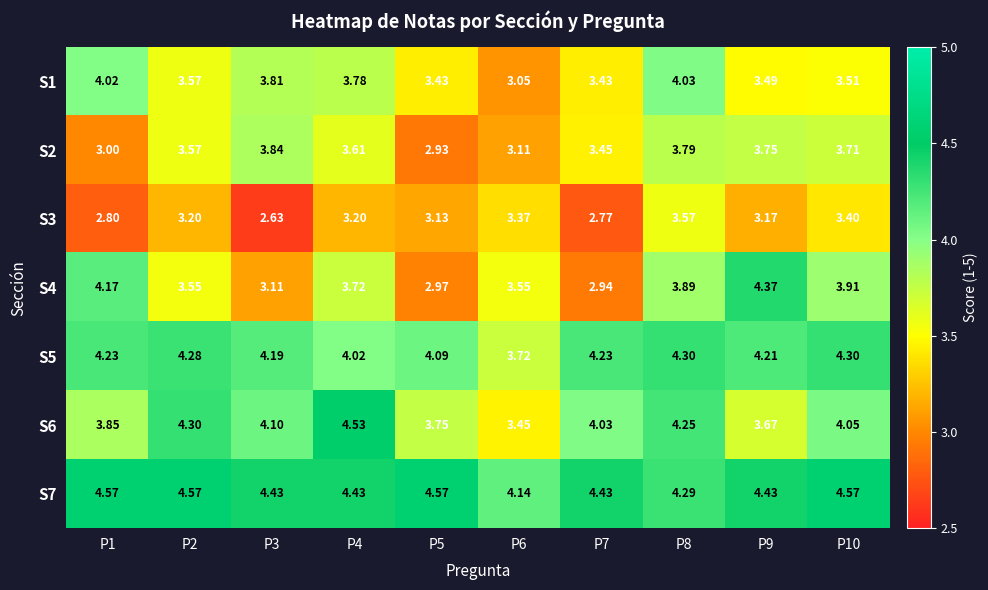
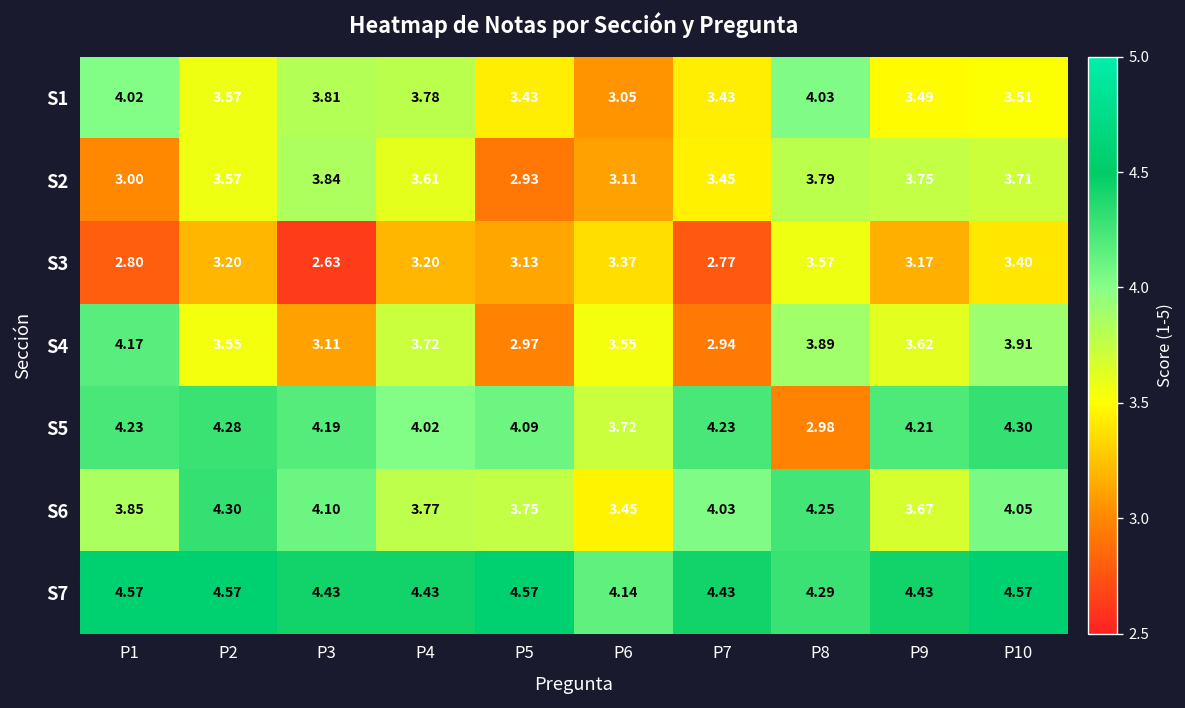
  {
    "S1": {
      "P1": 4.02,
      "P2": 3.57,
      "P3": 3.81,
      "P4": 3.78,
      "P5": 3.43,
      "P6": 3.05,
      "P7": 3.43,
      "P8": 4.03,
      "P9": 3.49,
      "P10": 3.51
    },
    "S2": {
      "P1": 3.00,
      "P2": 3.57,
      "P3": 3.84,
      "P4": 3.61,
      "P5": 2.93,
      "P6": 3.11,
      "P7": 3.45,
      "P8": 3.79,
      "P9": 3.75,
      "P10": 3.71
    },
    "S3": {
      "P1": 2.80,
      "P2": 3.20,
      "P3": 2.63,
      "P4": 3.20,
      "P5": 3.13,
      "P6": 3.37,
      "P7": 2.77,
      "P8": 3.57,
      "P9": 3.17,
      "P10": 3.40
    },
    "S4": {
      "P1": 4.17,
      "P2": 3.55,
      "P3": 3.11,
      "P4": 3.72,
      "P5": 2.97,
      "P6": 3.55,
      "P7": 2.94,
      "P8": 3.89,
-     "P9": 4.37,
+     "P9": 3.62,
      "P10": 3.91
    },
    "S5": {
      "P1": 4.23,
      "P2": 4.28,
      "P3": 4.19,
      "P4": 4.02,
      "P5": 4.09,
      "P6": 3.72,
      "P7": 4.23,
-     "P8": 4.30,
+     "P8": 2.98,
      "P9": 4.21,
      "P10": 4.30
    },
    "S6": {
      "P1": 3.85,
      "P2": 4.30,
      "P3": 4.10,
-     "P4": 4.53,
+     "P4": 3.77,
      "P5": 3.75,
      "P6": 3.45,
      "P7": 4.03,
      "P8": 4.25,
      "P9": 3.67,
      "P10": 4.05
    },
    "S7": {
      "P1": 4.57,
      "P2": 4.57,
      "P3": 4.43,
      "P4": 4.43,
      "P5": 4.57,
      "P6": 4.14,
      "P7": 4.43,
      "P8": 4.29,
      "P9": 4.43,
      "P10": 4.57
    }
  }
